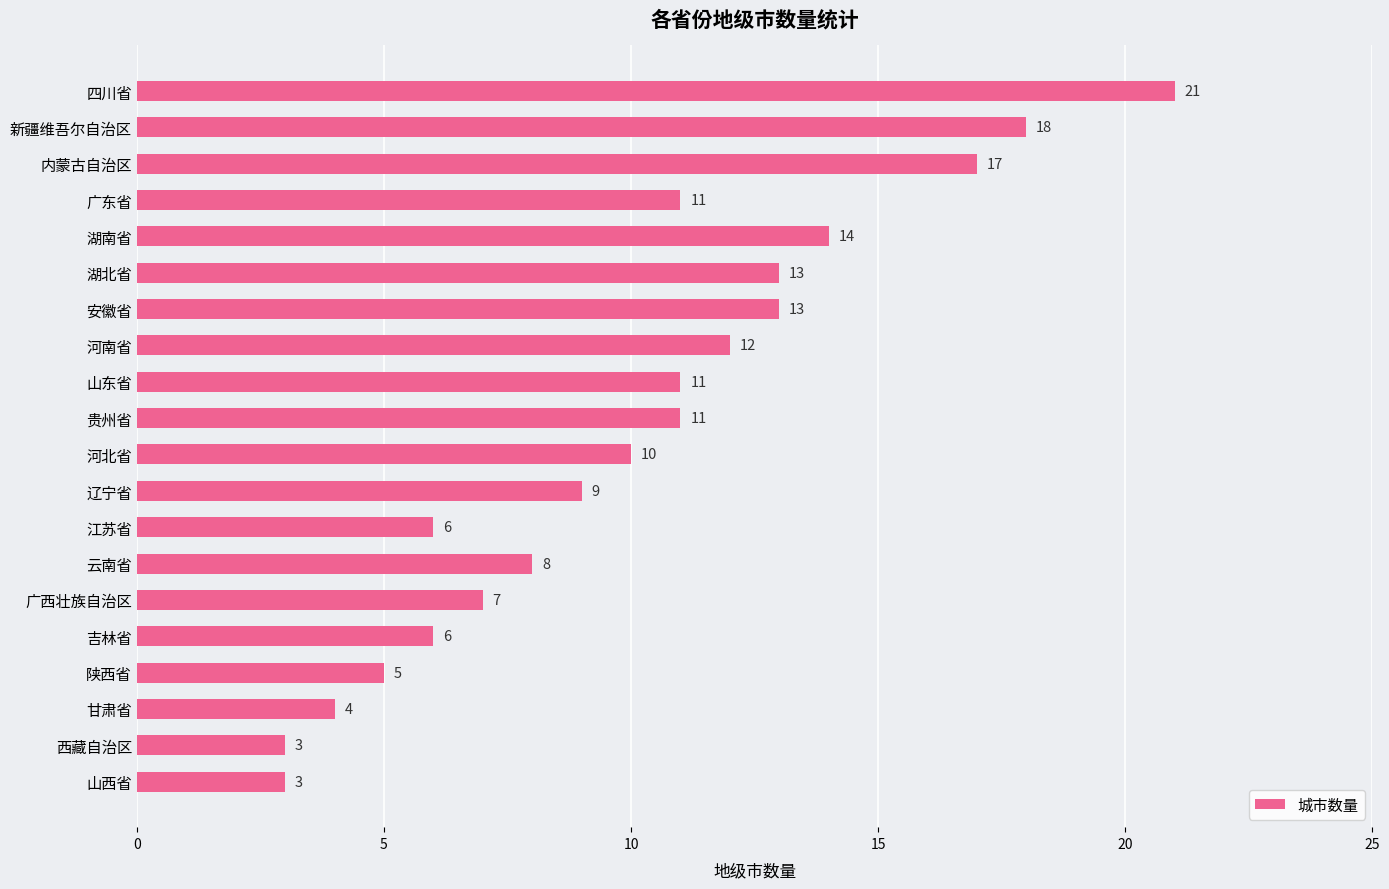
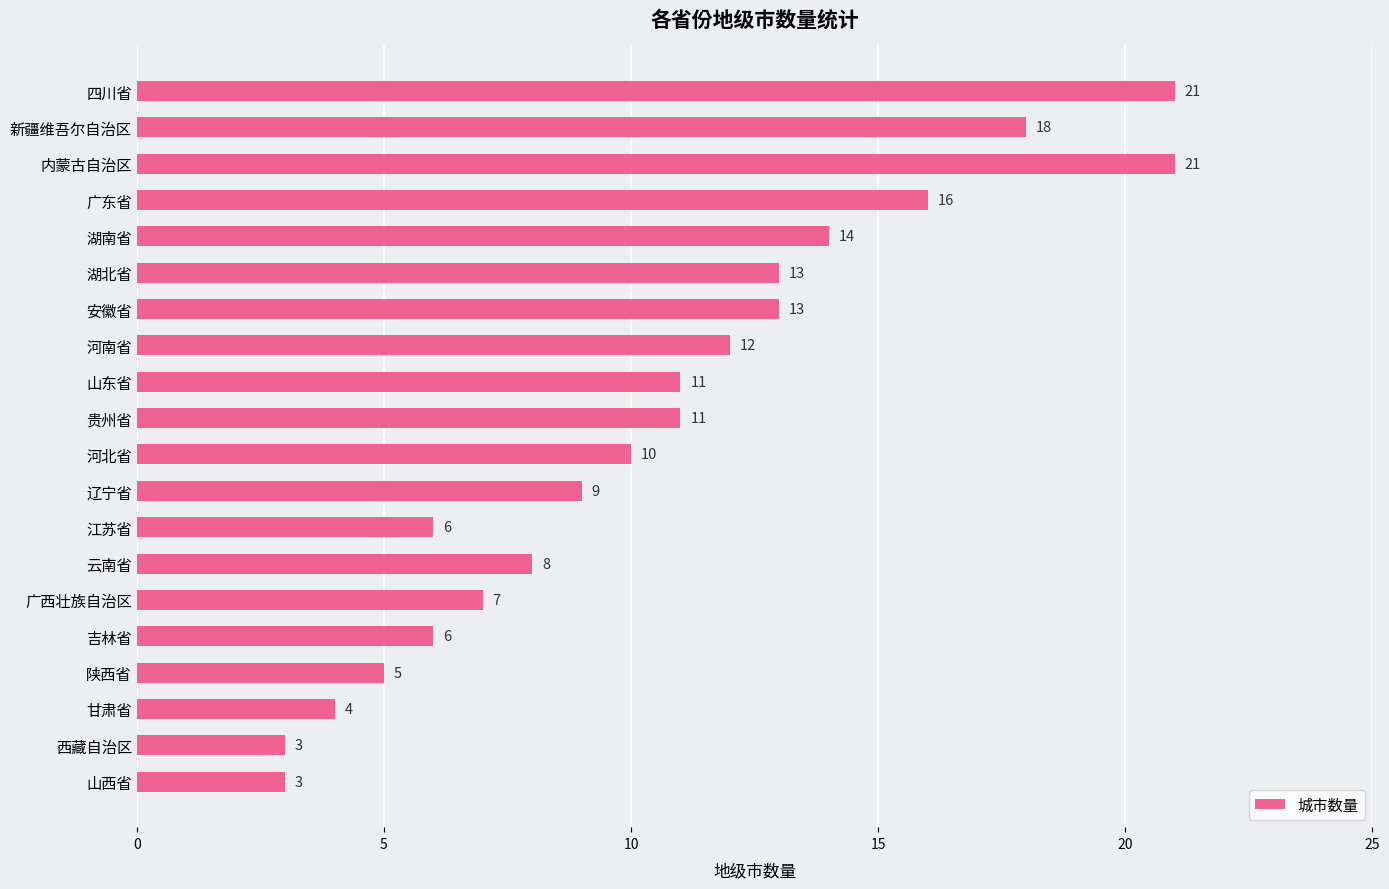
  {
    "四川省": 21,
    "新疆维吾尔自治区": 18,
-   "内蒙古自治区": 17,
-   "广东省": 11,
+   "内蒙古自治区": 21,
+   "广东省": 16,
    "湖南省": 14,
    "湖北省": 13,
    "安徽省": 13,
    "河南省": 12,
    "山东省": 11,
    "贵州省": 11,
    "河北省": 10,
    "辽宁省": 9,
    "江苏省": 6,
    "云南省": 8,
    "广西壮族自治区": 7,
    "吉林省": 6,
    "陕西省": 5,
    "甘肃省": 4,
    "西藏自治区": 3,
    "山西省": 3
  }
